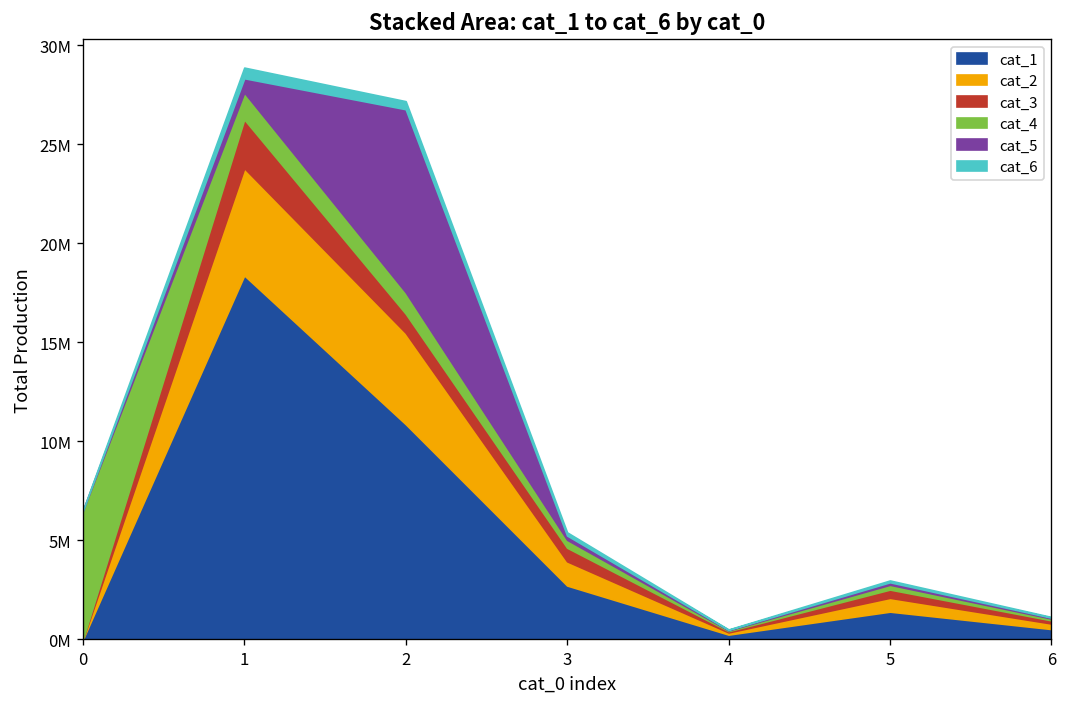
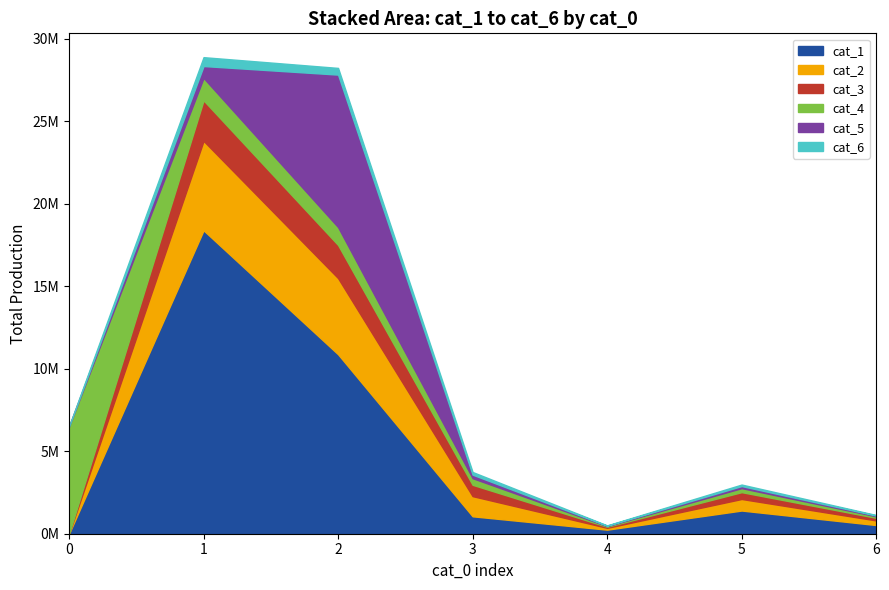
  {
    "cat_1": {
-     "3": 2700000
+     "3": 1100000
    },
    "cat_3": {
-     "2": 1000000
+     "2": 2000000
    },
    "cat_6": {
      "1": 500000,
      "2": 400000,
      "3": 200000
    }
  }
